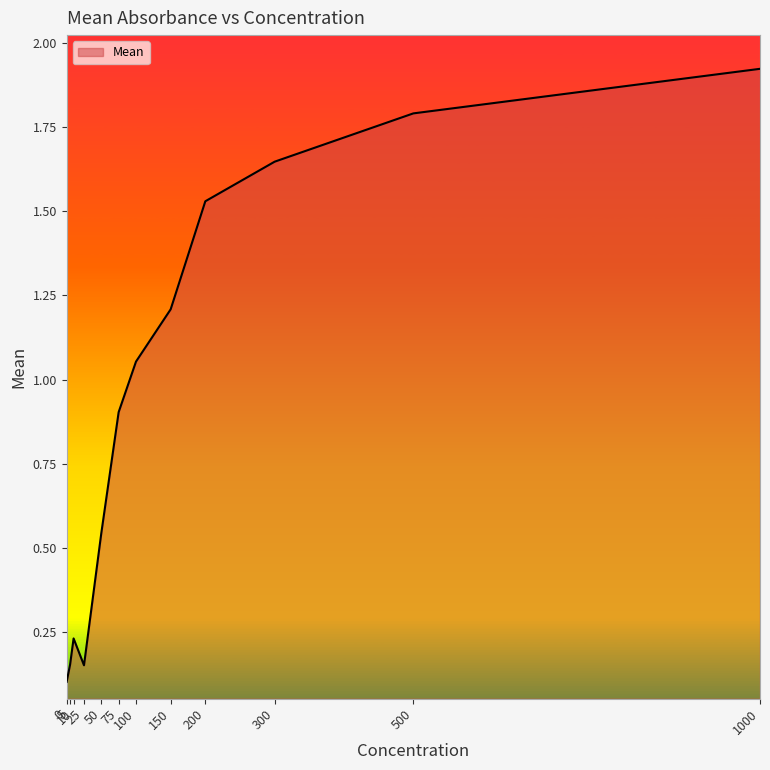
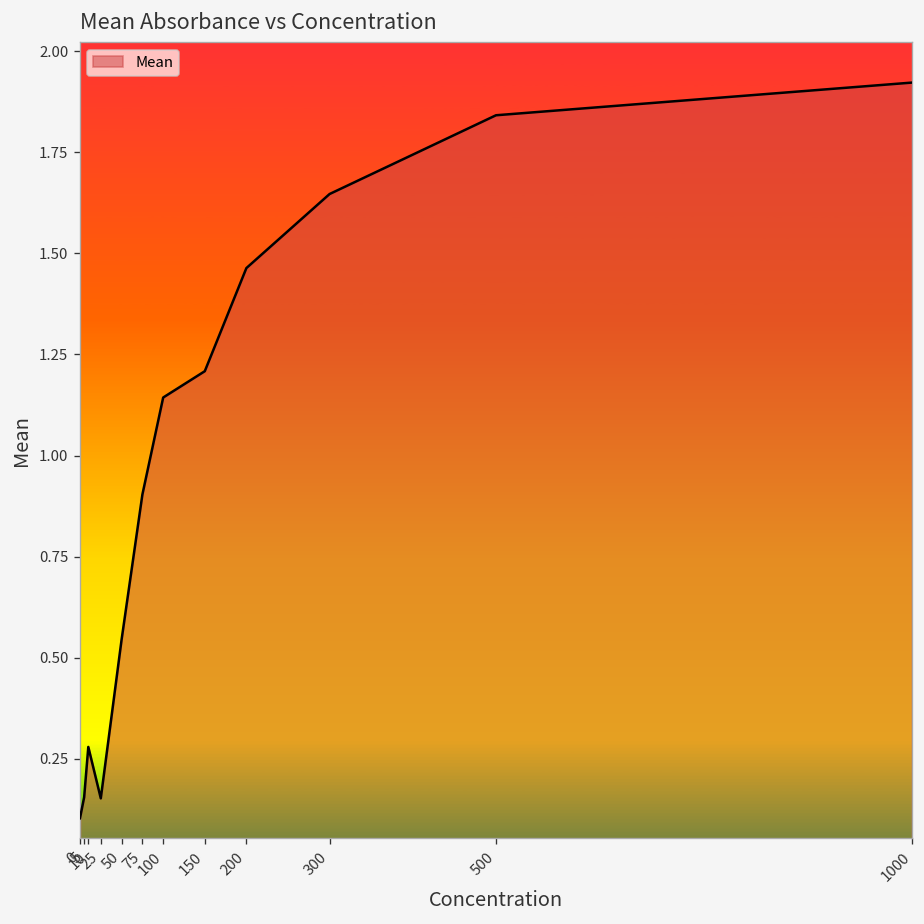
  {
    "0": 0.10,
    "5": 0.16,
-   "10": 0.23,
+   "10": 0.28,
    "25": 0.15,
    "50": 0.55,
    "75": 0.90,
-   "100": 1.05,
+   "100": 1.14,
    "150": 1.21,
-   "200": 1.53,
+   "200": 1.46,
    "300": 1.65,
-   "500": 1.79,
+   "500": 1.84,
    "1000": 1.92
  }
